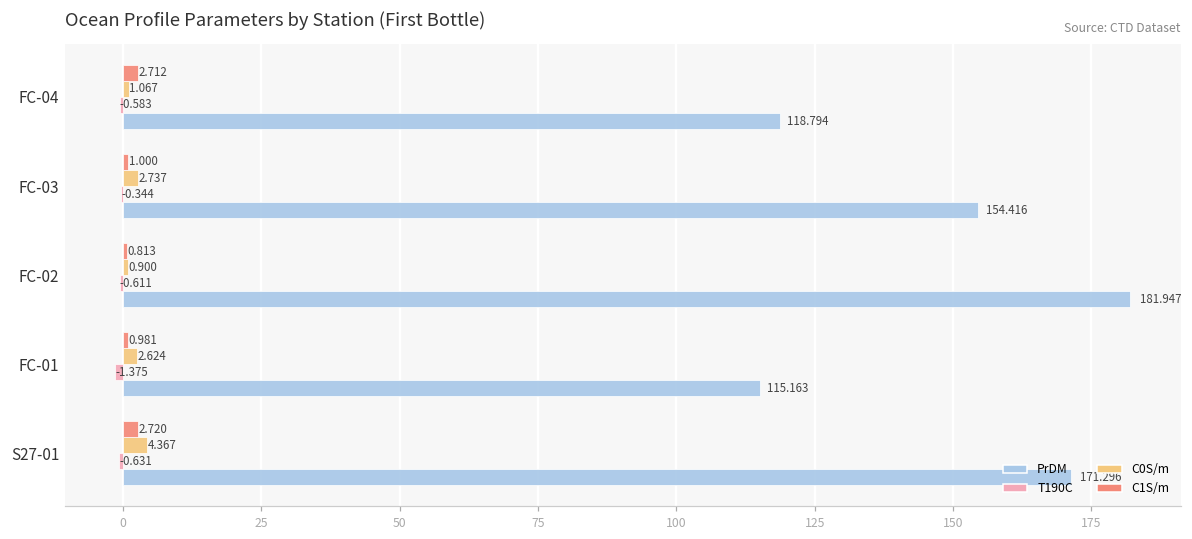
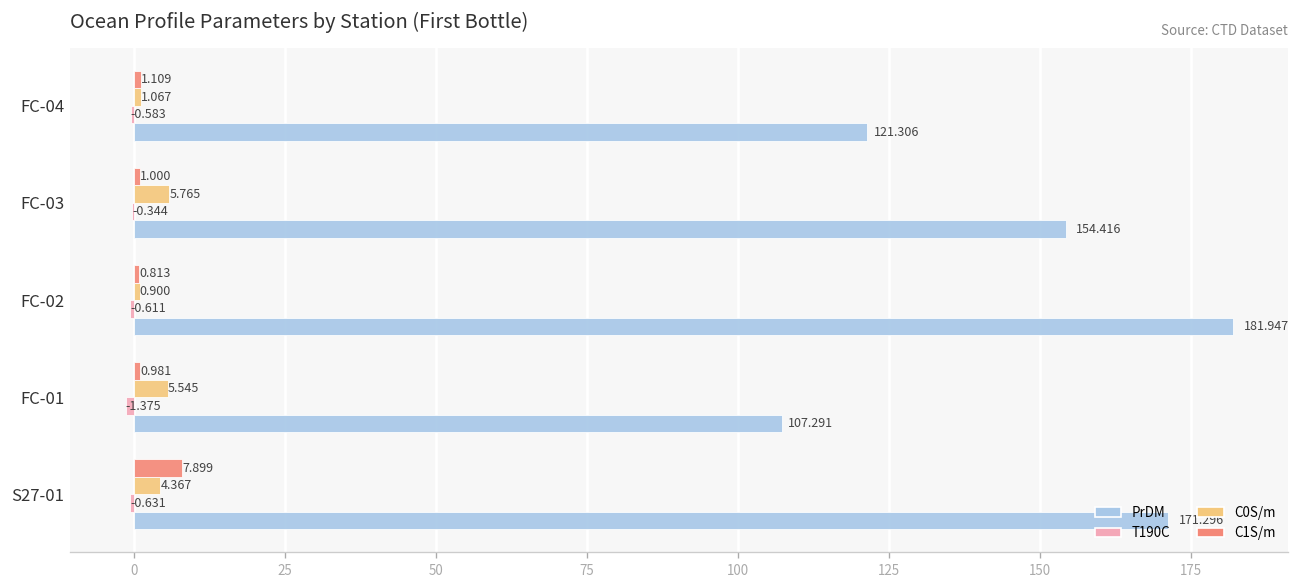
  {
    "PrDM": {
-     "FC-04": 118.794,
+     "FC-04": 121.306,
      "FC-03": 154.416,
      "FC-02": 181.947,
-     "FC-01": 115.163,
+     "FC-01": 107.291,
      "S27-01": 171.296
    },
    "T190C": {
      "FC-04": -0.583,
      "FC-03": -0.344,
      "FC-02": -0.611,
      "FC-01": -1.375,
      "S27-01": -0.631
    },
    "C0S/m": {
      "FC-04": 1.067,
-     "FC-03": 2.737,
+     "FC-03": 5.765,
      "FC-02": 0.900,
-     "FC-01": 2.624,
+     "FC-01": 5.545,
      "S27-01": 4.367
    },
    "C1S/m": {
-     "FC-04": 2.712,
+     "FC-04": 1.109,
      "FC-03": 1.000,
      "FC-02": 0.813,
      "FC-01": 0.981,
-     "S27-01": 2.720
+     "S27-01": 7.899
    }
  }
